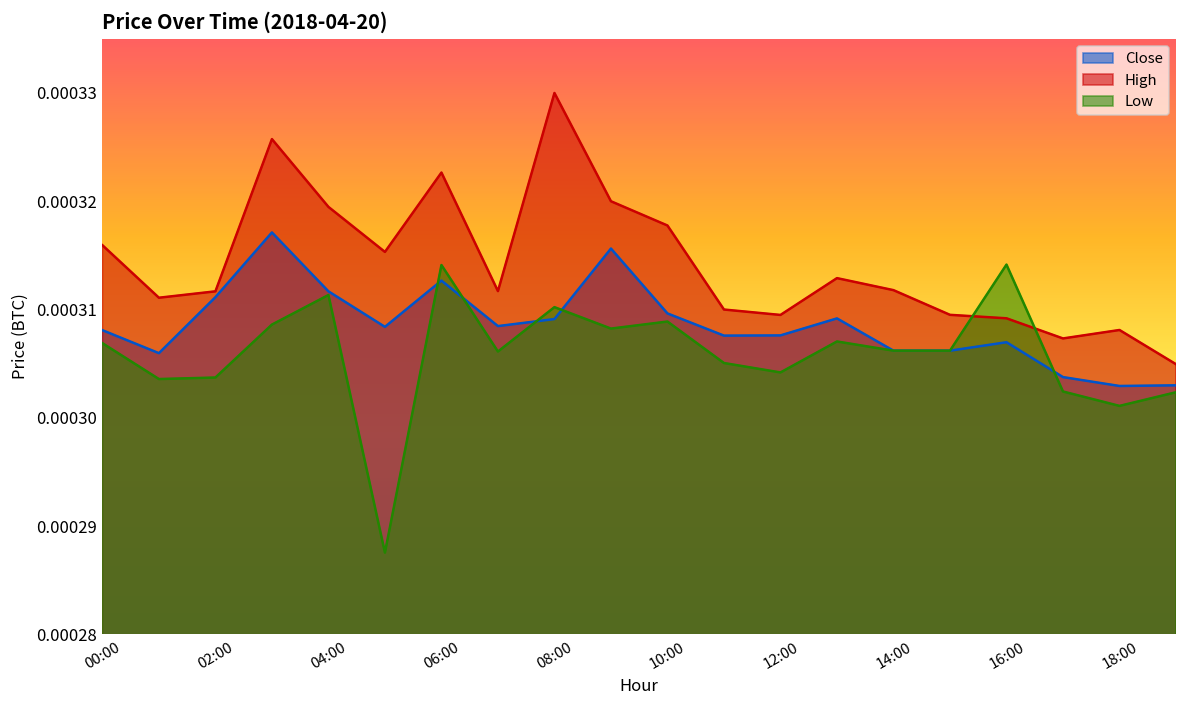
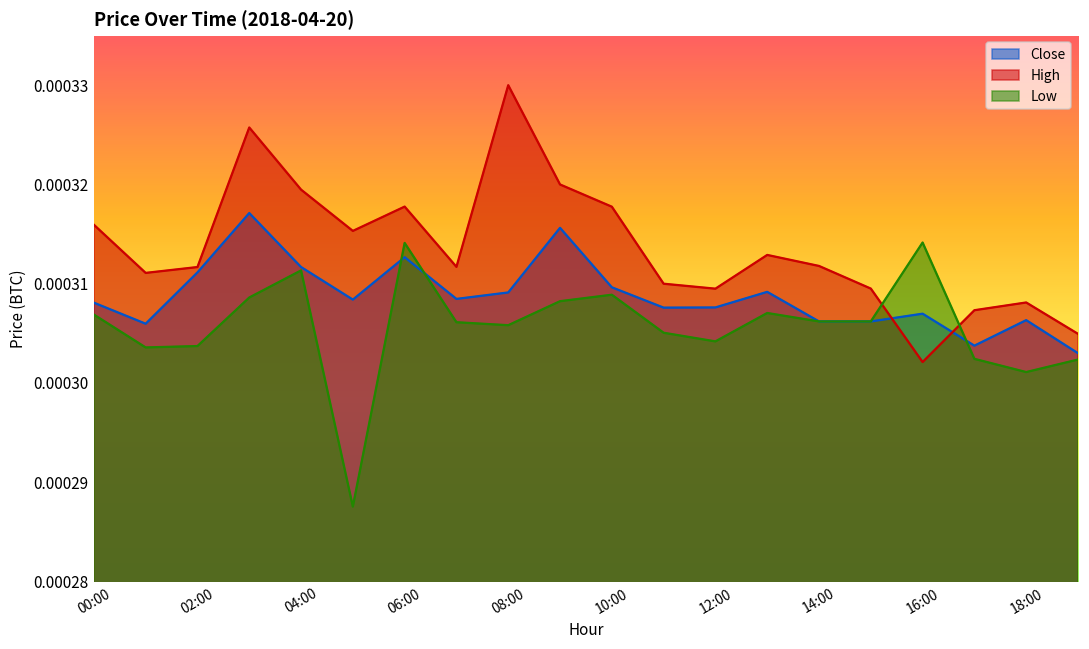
  {
    "Close": {
      "00:00": 0.000308,
      "02:00": 0.000311,
      "04:00": 0.000312,
      "06:00": 0.000313,
      "08:00": 0.000309,
      "10:00": 0.000310,
      "12:00": 0.000308,
      "16:00": 0.000307,
-     "18:00": 0.000303
+     "18:00": 0.000306
    },
    "High": {
      "00:00": 0.000316,
      "02:00": 0.000312,
      "04:00": 0.000319,
-     "06:00": 0.000323,
+     "06:00": 0.000318,
      "08:00": 0.000330,
      "10:00": 0.000318,
      "12:00": 0.000310,
      "14:00": 0.000312,
-     "16:00": 0.000309,
+     "16:00": 0.000302,
      "18:00": 0.000308
    },
    "Low": {
      "00:00": 0.000307,
      "02:00": 0.000304,
      "04:00": 0.000311,
      "06:00": 0.000314,
-     "08:00": 0.000310,
+     "08:00": 0.000306,
      "10:00": 0.000309,
      "12:00": 0.000304,
      "16:00": 0.000314,
      "18:00": 0.000301
    }
  }
